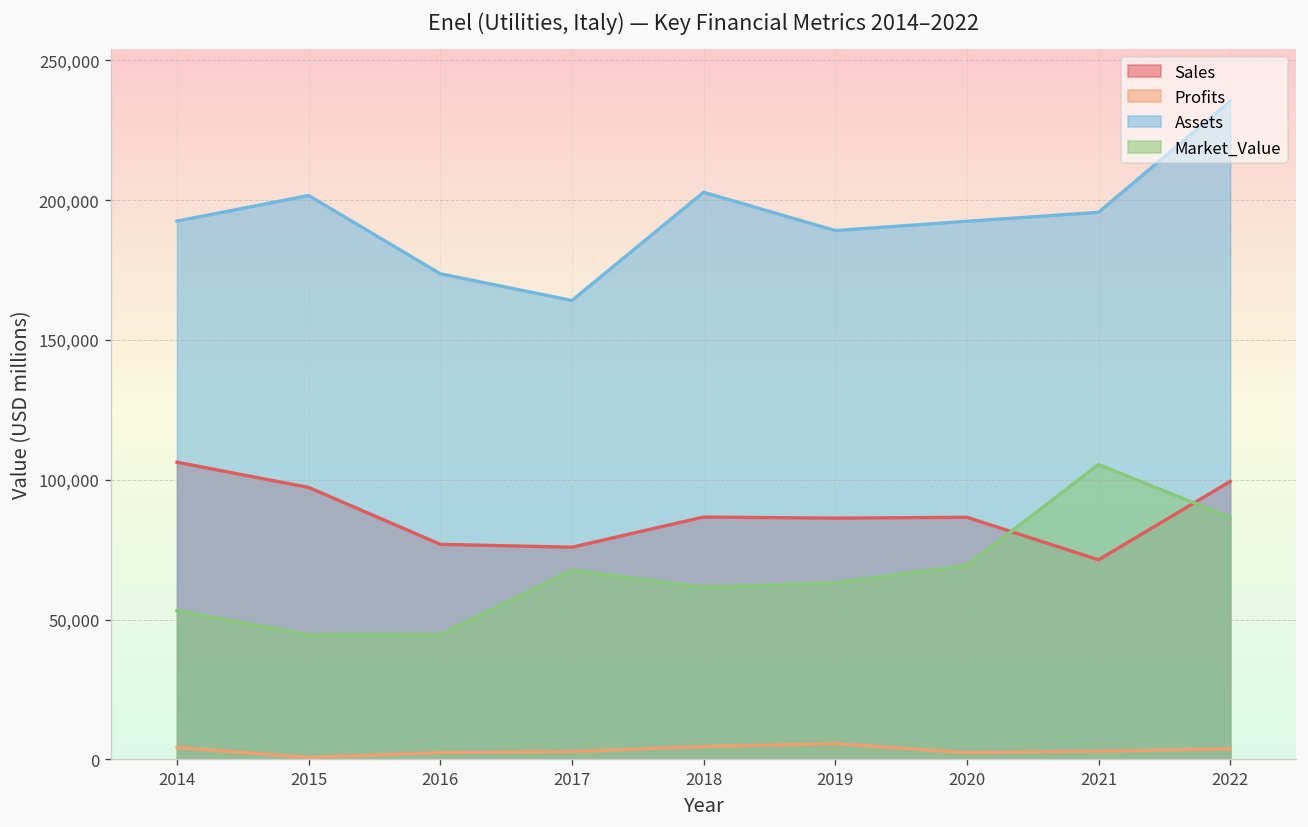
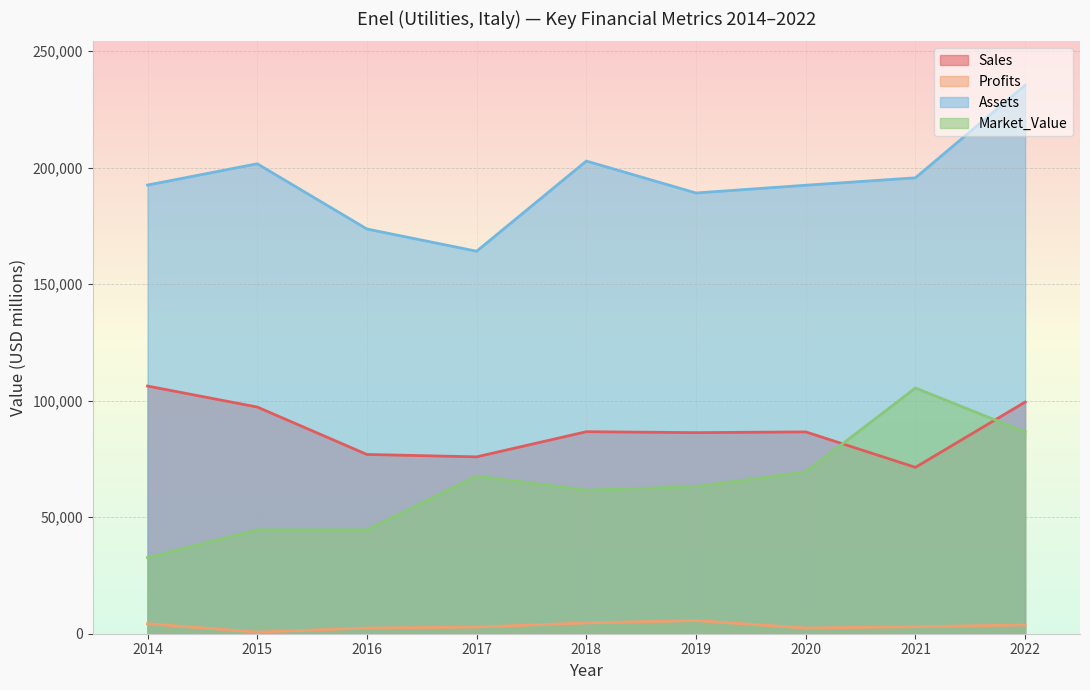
  {
    "Assets": {
      "2014": "192,000",
      "2015": "202,000",
      "2016": "174,000",
      "2017": "164,000",
      "2018": "203,000",
      "2019": "189,000",
      "2020": "192,000",
      "2021": "196,000"
    },
    "Market_Value": {
-     "2014": "53,000",
+     "2014": "33,000",
      "2015": "45,000",
      "2016": "45,000",
      "2017": "68,000",
      "2018": "62,000",
      "2019": "63,000",
      "2020": "69,000",
      "2021": "105,000",
      "2022": "87,000"
    }
  }
